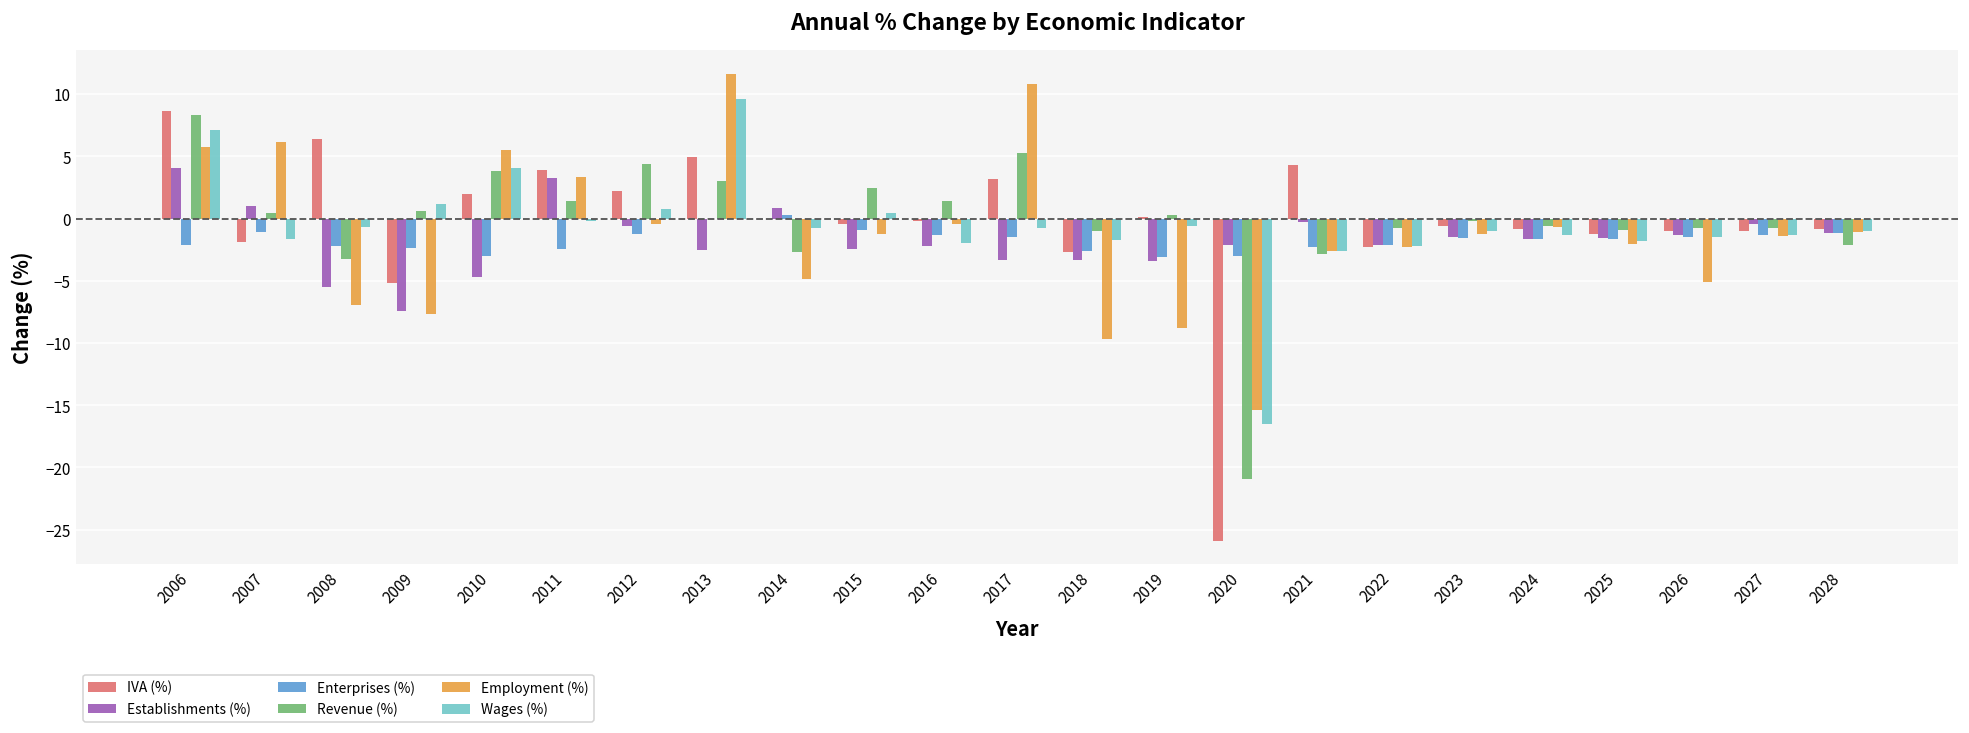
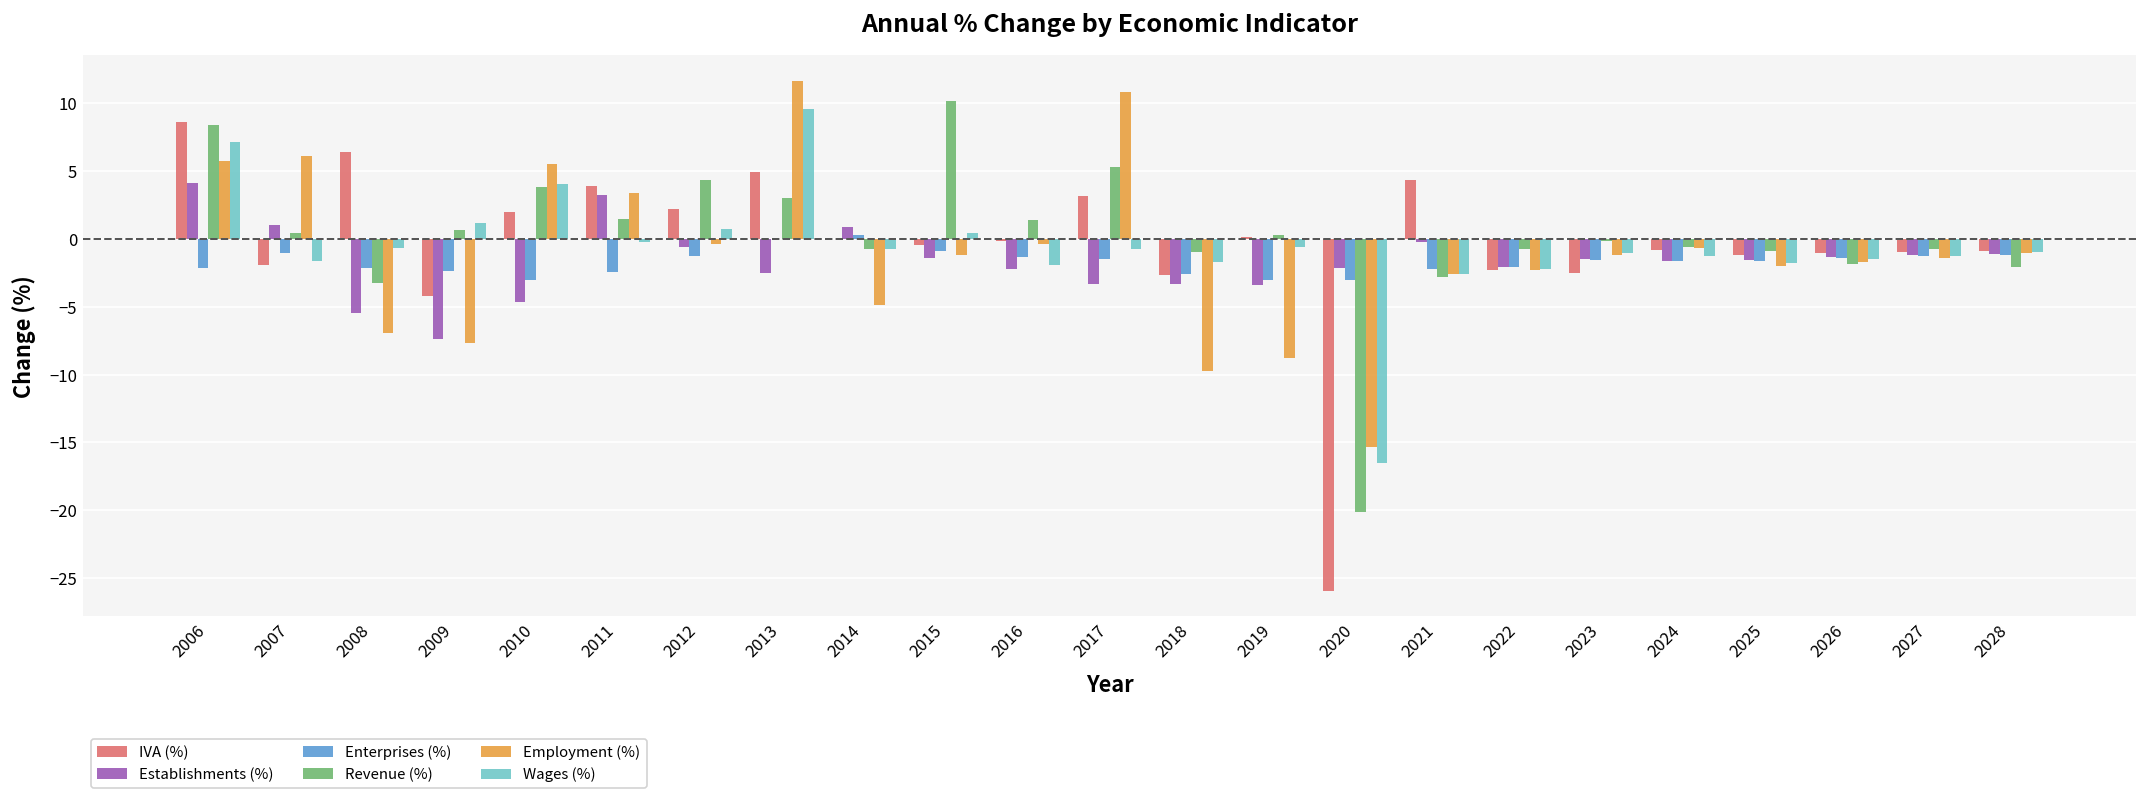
  {
    "IVA (%)": {
      "2006": 8.6,
      "2007": -1.9,
      "2008": 6.4,
-     "2009": -5.2,
+     "2009": -4.3,
      "2010": 2.0,
      "2011": 3.9,
      "2012": 2.2,
      "2013": 4.9,
      "2015": -0.4,
      "2017": 3.2,
      "2018": -2.7,
      "2020": -25.9,
      "2021": 4.3,
      "2022": -2.3,
-     "2023": -0.6,
+     "2023": -2.5,
      "2024": -0.9,
      "2025": -1.2,
      "2026": -1.0,
      "2027": -1.0,
      "2028": -0.9
    },
    "Establishments (%)": {
      "2006": 4.1,
      "2007": 1.0,
      "2008": -5.5,
      "2009": -7.4,
      "2010": -4.7,
      "2011": 3.2,
      "2012": -0.6,
      "2013": -2.5,
      "2014": 0.8,
-     "2015": -2.5,
+     "2015": -1.4,
      "2016": -2.2,
      "2017": -3.3,
      "2018": -3.3,
      "2019": -3.4,
      "2020": -2.1,
      "2021": -0.3,
      "2022": -2.1,
      "2023": -1.5,
      "2024": -1.6,
      "2025": -1.6,
      "2026": -1.4,
-     "2027": -0.4,
+     "2027": -1.2,
      "2028": -1.1
    },
    "Revenue (%)": {
      "2006": 8.4,
      "2007": 0.4,
      "2008": -3.2,
      "2009": 0.6,
      "2010": 3.8,
      "2011": 1.4,
      "2012": 4.4,
      "2013": 3.0,
-     "2014": -2.7,
-     "2015": 2.5,
+     "2014": -0.7,
+     "2015": 10.2,
      "2016": 1.4,
      "2017": 5.3,
      "2018": -1.0,
      "2019": 0.3,
-     "2020": -20.9,
+     "2020": -20.2,
      "2021": -2.8,
      "2022": -0.7,
      "2024": -0.6,
      "2025": -0.9,
-     "2026": -0.7,
+     "2026": -1.8,
      "2027": -0.7,
      "2028": -2.1
    },
    "Employment (%)": {
      "2006": 5.8,
      "2007": 6.1,
      "2008": -6.9,
      "2009": -7.7,
      "2010": 5.5,
      "2011": 3.4,
      "2012": -0.4,
      "2013": 11.6,
      "2014": -4.9,
      "2015": -1.2,
      "2016": -0.4,
      "2017": 10.8,
      "2018": -9.7,
      "2019": -8.8,
      "2020": -15.4,
      "2021": -2.6,
      "2022": -2.3,
      "2023": -1.2,
      "2024": -0.7,
      "2025": -2.0,
-     "2026": -5.1,
+     "2026": -1.7,
      "2027": -1.4,
      "2028": -1.1
    }
  }
